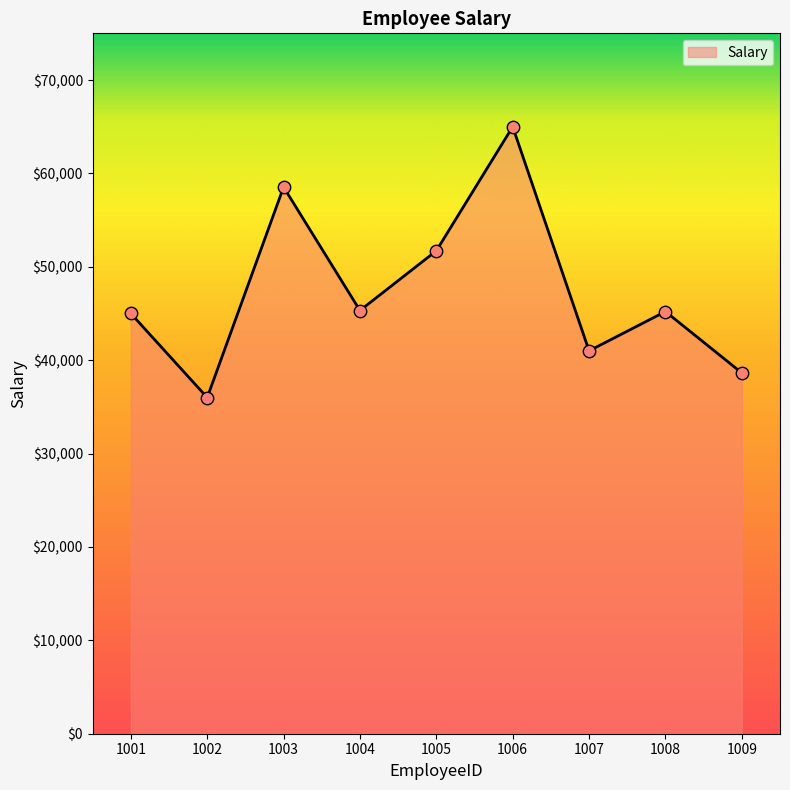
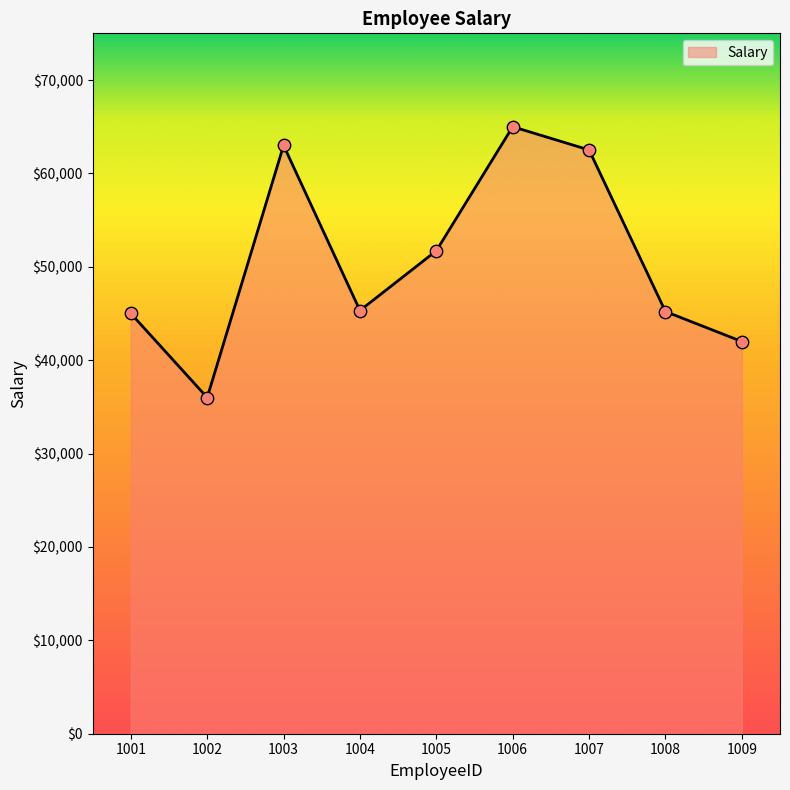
  {
    "1001": "$45,000",
    "1002": "$36,000",
-   "1003": "$59,000",
+   "1003": "$63,000",
    "1004": "$45,000",
    "1005": "$52,000",
    "1006": "$65,000",
-   "1007": "$41,000",
+   "1007": "$63,000",
    "1008": "$45,000",
-   "1009": "$39,000"
+   "1009": "$42,000"
  }
